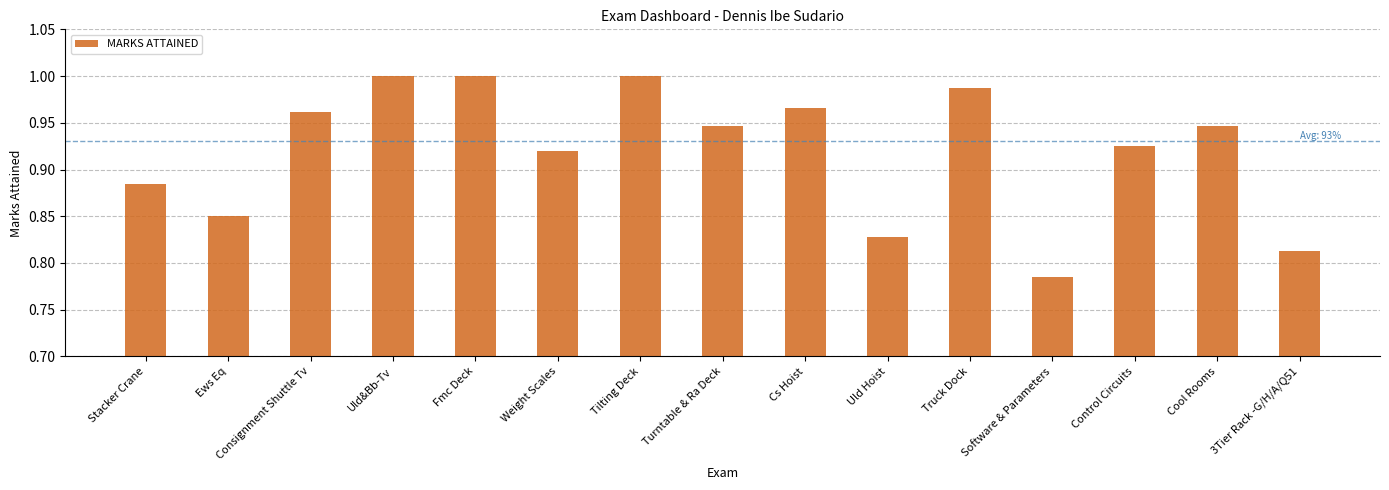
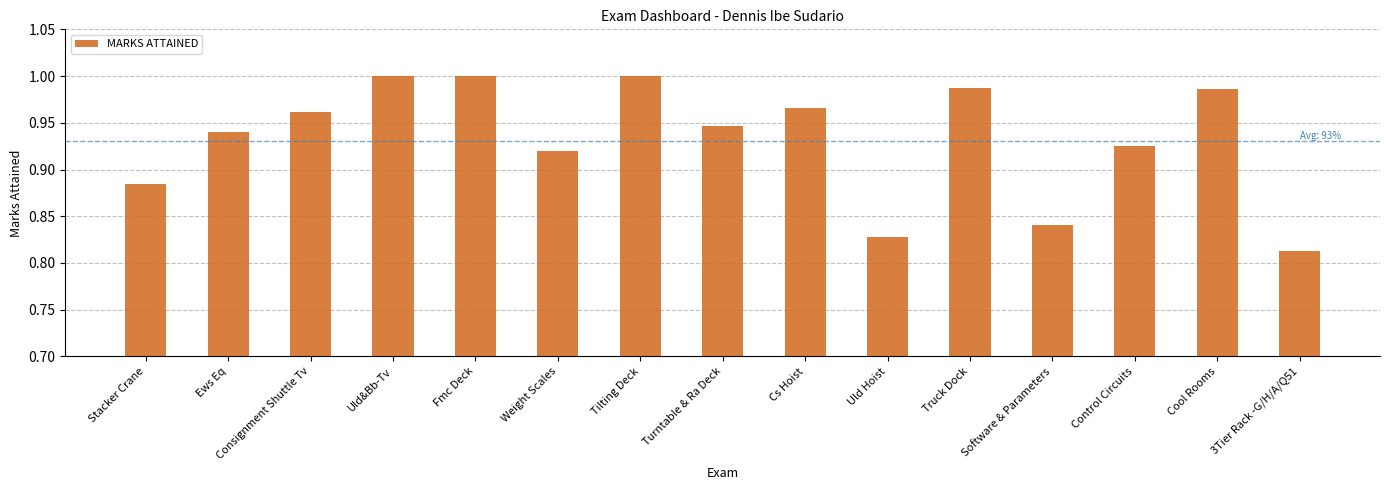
  {
    "Stacker Crane": 0.89,
-   "Ews Eq": 0.85,
+   "Ews Eq": 0.94,
    "Consignment Shuttle Tv": 0.96,
    "Uld&Bb-Tv": 1.00,
    "Fmc Deck": 1.00,
    "Weight Scales": 0.92,
    "Tilting Deck": 1.00,
    "Turntable & Ra Deck": 0.95,
    "Cs Hoist": 0.97,
    "Uld Hoist": 0.83,
    "Truck Dock": 0.99,
-   "Software & Parameters": 0.79,
+   "Software & Parameters": 0.84,
    "Control Circuits": 0.93,
-   "Cool Rooms": 0.95,
+   "Cool Rooms": 0.99,
    "3Tier Rack -G/H/A/Q51": 0.81
  }
